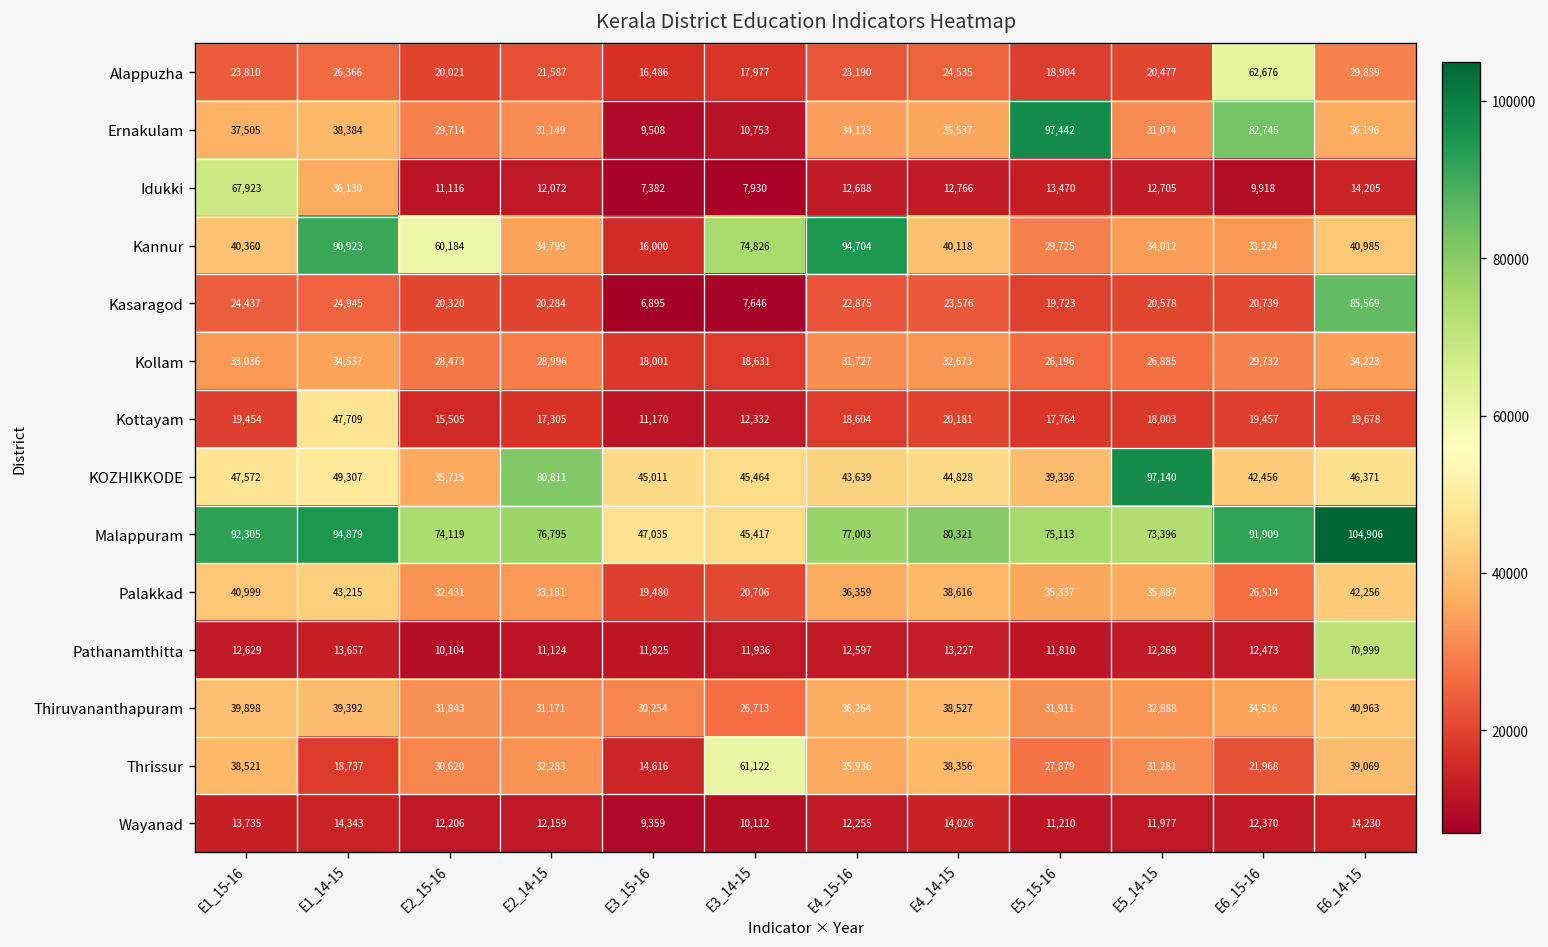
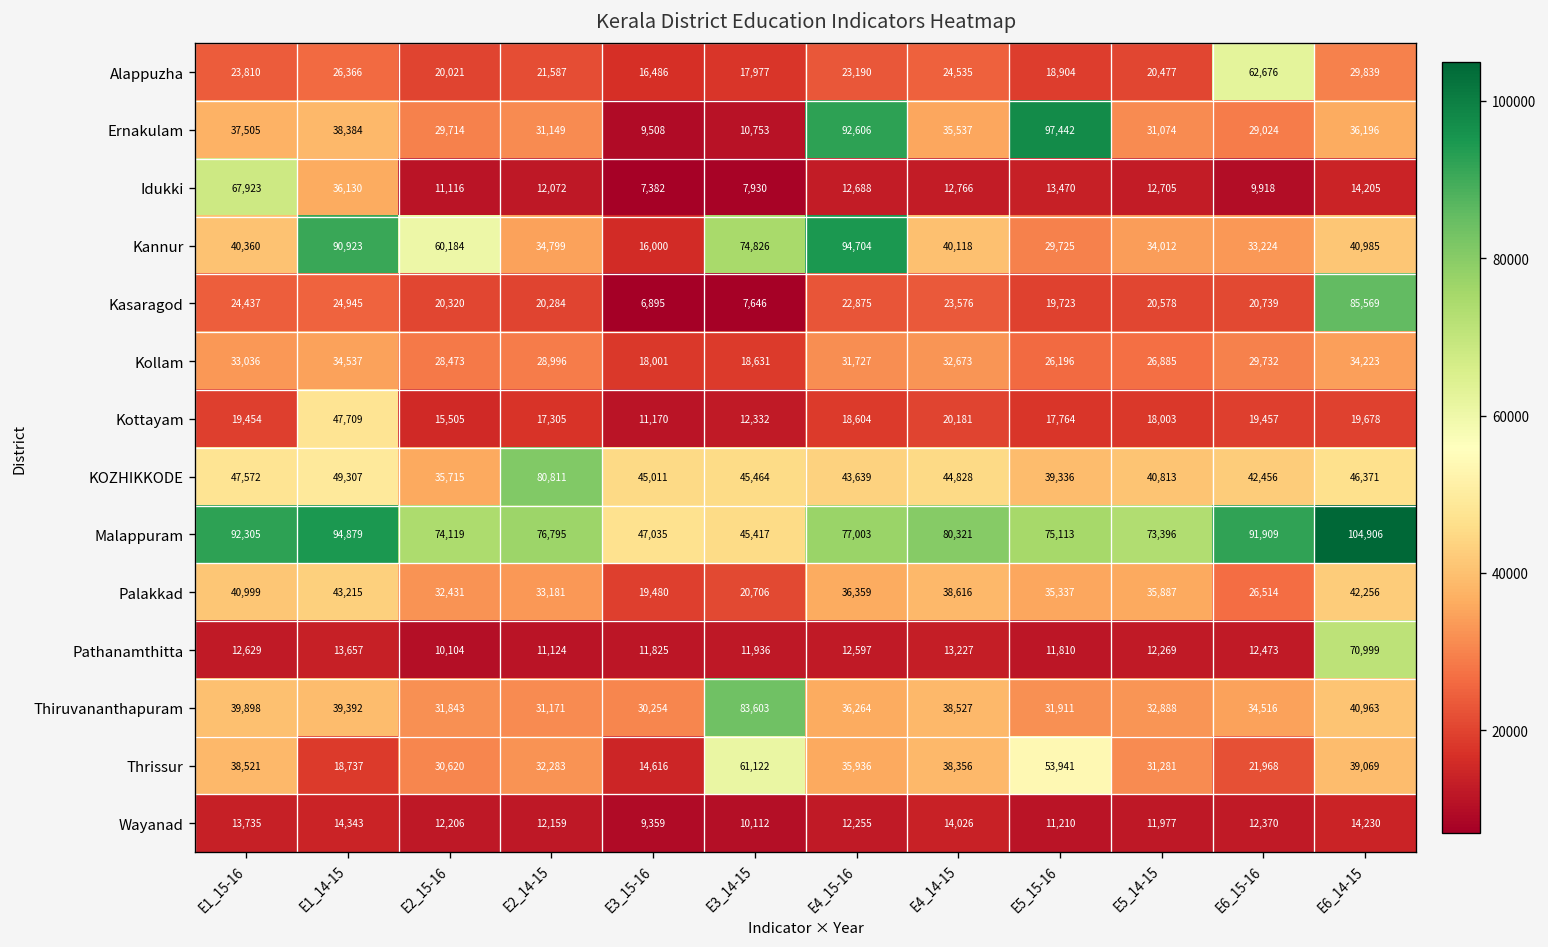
  {
    "Alappuzha": {
      "E1_15-16": "23,810",
      "E1_14-15": "26,366",
      "E2_15-16": "20,021",
      "E2_14-15": "21,587",
      "E3_15-16": "16,486",
      "E3_14-15": "17,977",
      "E4_15-16": "23,190",
      "E4_14-15": "24,535",
      "E5_15-16": "18,904",
      "E5_14-15": "20,477",
      "E6_15-16": "62,676",
      "E6_14-15": "29,839"
    },
    "Ernakulam": {
      "E1_15-16": "37,505",
      "E1_14-15": "38,384",
      "E2_15-16": "29,714",
      "E2_14-15": "31,149",
      "E3_15-16": "9,508",
      "E3_14-15": "10,753",
-     "E4_15-16": "34,123",
+     "E4_15-16": "92,606",
      "E4_14-15": "35,537",
      "E5_15-16": "97,442",
      "E5_14-15": "31,074",
-     "E6_15-16": "82,745",
+     "E6_15-16": "29,024",
      "E6_14-15": "36,196"
    },
    "Idukki": {
      "E1_15-16": "67,923",
      "E1_14-15": "36,130",
      "E2_15-16": "11,116",
      "E2_14-15": "12,072",
      "E3_15-16": "7,382",
      "E3_14-15": "7,930",
      "E4_15-16": "12,688",
      "E4_14-15": "12,766",
      "E5_15-16": "13,470",
      "E5_14-15": "12,705",
      "E6_15-16": "9,918",
      "E6_14-15": "14,205"
    },
    "Kannur": {
      "E1_15-16": "40,360",
      "E1_14-15": "90,923",
      "E2_15-16": "60,184",
      "E2_14-15": "34,799",
      "E3_15-16": "16,000",
      "E3_14-15": "74,826",
      "E4_15-16": "94,704",
      "E4_14-15": "40,118",
      "E5_15-16": "29,725",
      "E5_14-15": "34,012",
      "E6_15-16": "33,224",
      "E6_14-15": "40,985"
    },
    "Kasaragod": {
      "E1_15-16": "24,437",
      "E1_14-15": "24,945",
      "E2_15-16": "20,320",
      "E2_14-15": "20,284",
      "E3_15-16": "6,895",
      "E3_14-15": "7,646",
      "E4_15-16": "22,875",
      "E4_14-15": "23,576",
      "E5_15-16": "19,723",
      "E5_14-15": "20,578",
      "E6_15-16": "20,739",
      "E6_14-15": "85,569"
    },
    "Kollam": {
      "E1_15-16": "33,036",
      "E1_14-15": "34,537",
      "E2_15-16": "28,473",
      "E2_14-15": "28,996",
      "E3_15-16": "18,001",
      "E3_14-15": "18,631",
      "E4_15-16": "31,727",
      "E4_14-15": "32,673",
      "E5_15-16": "26,196",
      "E5_14-15": "26,885",
      "E6_15-16": "29,732",
      "E6_14-15": "34,223"
    },
    "Kottayam": {
      "E1_15-16": "19,454",
      "E1_14-15": "47,709",
      "E2_15-16": "15,505",
      "E2_14-15": "17,305",
      "E3_15-16": "11,170",
      "E3_14-15": "12,332",
      "E4_15-16": "18,604",
      "E4_14-15": "20,181",
      "E5_15-16": "17,764",
      "E5_14-15": "18,003",
      "E6_15-16": "19,457",
      "E6_14-15": "19,678"
    },
    "KOZHIKKODE": {
      "E1_15-16": "47,572",
      "E1_14-15": "49,307",
      "E2_15-16": "35,715",
      "E2_14-15": "80,811",
      "E3_15-16": "45,011",
      "E3_14-15": "45,464",
      "E4_15-16": "43,639",
      "E4_14-15": "44,828",
      "E5_15-16": "39,336",
-     "E5_14-15": "97,140",
+     "E5_14-15": "40,813",
      "E6_15-16": "42,456",
      "E6_14-15": "46,371"
    },
    "Malappuram": {
      "E1_15-16": "92,305",
      "E1_14-15": "94,879",
      "E2_15-16": "74,119",
      "E2_14-15": "76,795",
      "E3_15-16": "47,035",
      "E3_14-15": "45,417",
      "E4_15-16": "77,003",
      "E4_14-15": "80,321",
      "E5_15-16": "75,113",
      "E5_14-15": "73,396",
      "E6_15-16": "91,909",
      "E6_14-15": "104,906"
    },
    "Palakkad": {
      "E1_15-16": "40,999",
      "E1_14-15": "43,215",
      "E2_15-16": "32,431",
      "E2_14-15": "33,181",
      "E3_15-16": "19,480",
      "E3_14-15": "20,706",
      "E4_15-16": "36,359",
      "E4_14-15": "38,616",
      "E5_15-16": "35,337",
      "E5_14-15": "35,887",
      "E6_15-16": "26,514",
      "E6_14-15": "42,256"
    },
    "Pathanamthitta": {
      "E1_15-16": "12,629",
      "E1_14-15": "13,657",
      "E2_15-16": "10,104",
      "E2_14-15": "11,124",
      "E3_15-16": "11,825",
      "E3_14-15": "11,936",
      "E4_15-16": "12,597",
      "E4_14-15": "13,227",
      "E5_15-16": "11,810",
      "E5_14-15": "12,269",
      "E6_15-16": "12,473",
      "E6_14-15": "70,999"
    },
    "Thiruvananthapuram": {
      "E1_15-16": "39,898",
      "E1_14-15": "39,392",
      "E2_15-16": "31,843",
      "E2_14-15": "31,171",
      "E3_15-16": "30,254",
-     "E3_14-15": "26,713",
+     "E3_14-15": "83,603",
      "E4_15-16": "36,264",
      "E4_14-15": "38,527",
      "E5_15-16": "31,911",
      "E5_14-15": "32,888",
      "E6_15-16": "34,516",
      "E6_14-15": "40,963"
    },
    "Thrissur": {
      "E1_15-16": "38,521",
      "E1_14-15": "18,737",
      "E2_15-16": "30,620",
      "E2_14-15": "32,283",
      "E3_15-16": "14,616",
      "E3_14-15": "61,122",
      "E4_15-16": "35,936",
      "E4_14-15": "38,356",
-     "E5_15-16": "27,879",
+     "E5_15-16": "53,941",
      "E5_14-15": "31,281",
      "E6_15-16": "21,968",
      "E6_14-15": "39,069"
    },
    "Wayanad": {
      "E1_15-16": "13,735",
      "E1_14-15": "14,343",
      "E2_15-16": "12,206",
      "E2_14-15": "12,159",
      "E3_15-16": "9,359",
      "E3_14-15": "10,112",
      "E4_15-16": "12,255",
      "E4_14-15": "14,026",
      "E5_15-16": "11,210",
      "E5_14-15": "11,977",
      "E6_15-16": "12,370",
      "E6_14-15": "14,230"
    }
  }
